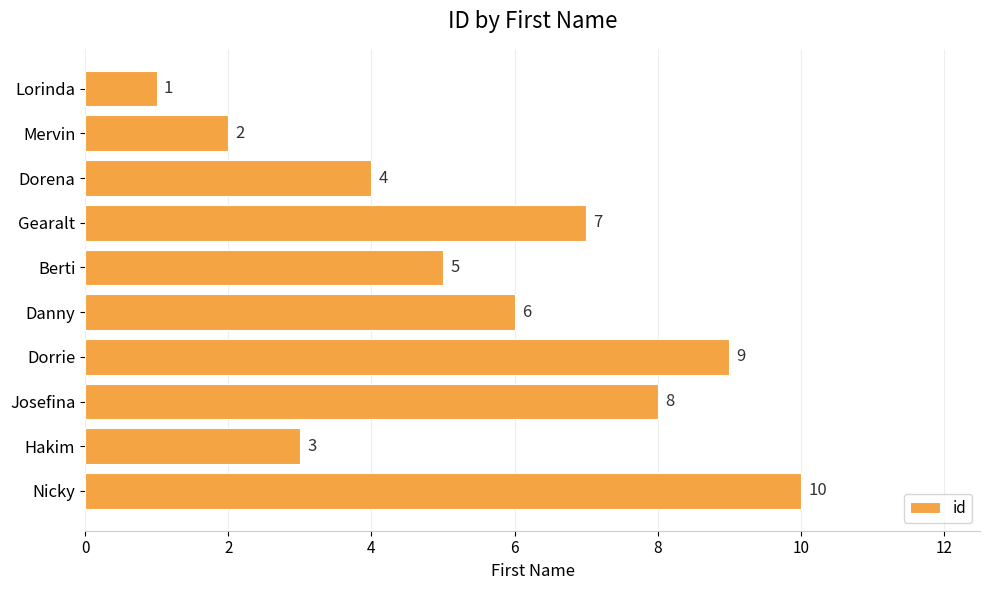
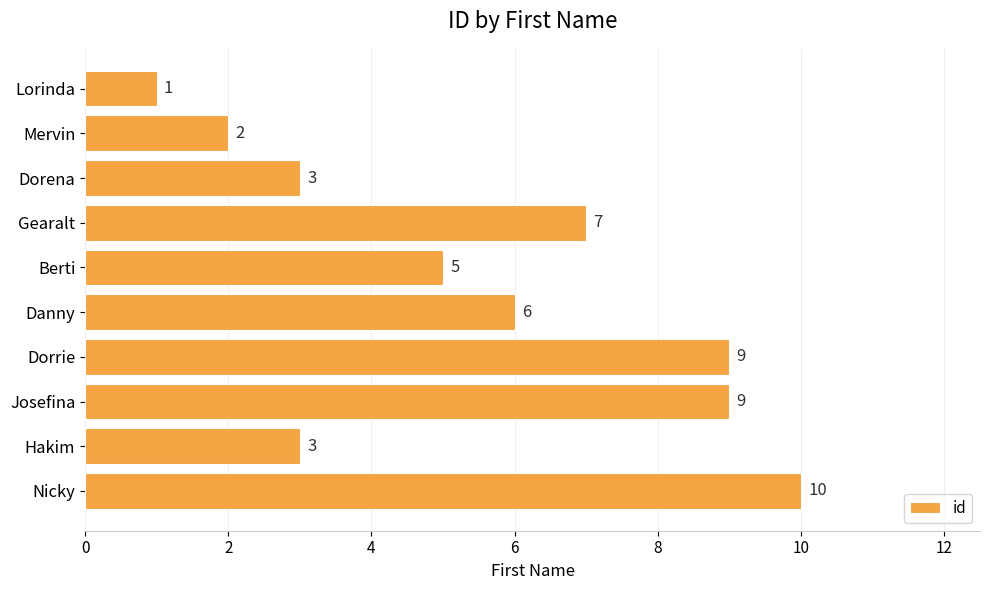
  {
    "Lorinda": 1,
    "Mervin": 2,
-   "Dorena": 4,
+   "Dorena": 3,
    "Gearalt": 7,
    "Berti": 5,
    "Danny": 6,
    "Dorrie": 9,
-   "Josefina": 8,
+   "Josefina": 9,
    "Hakim": 3,
    "Nicky": 10
  }
